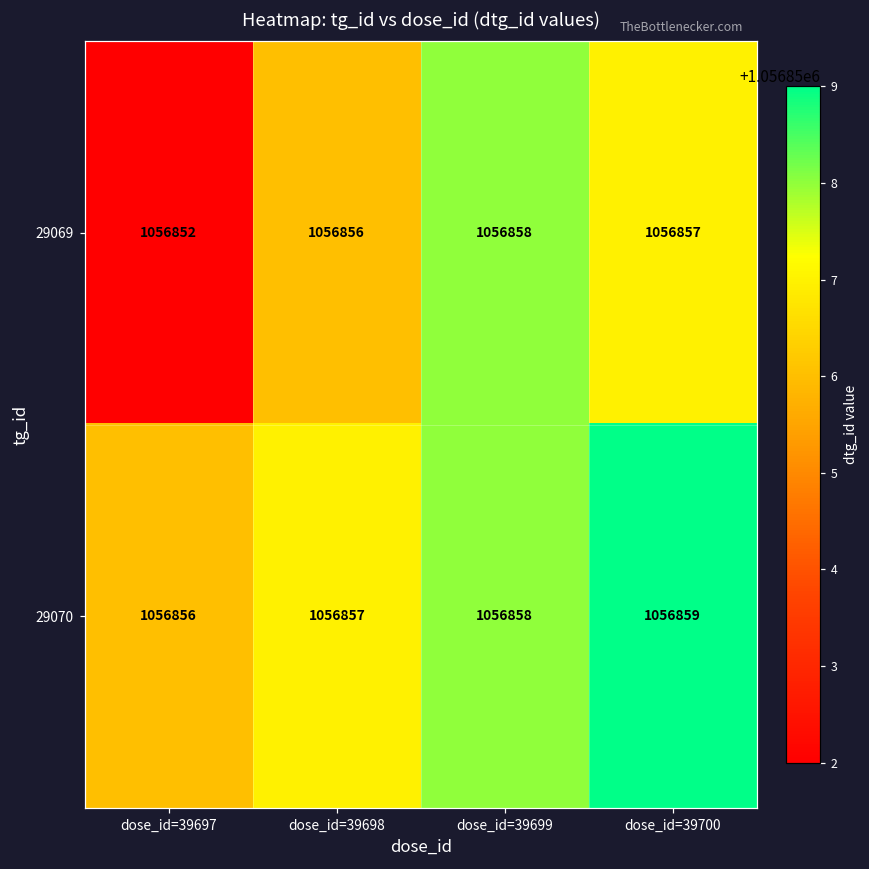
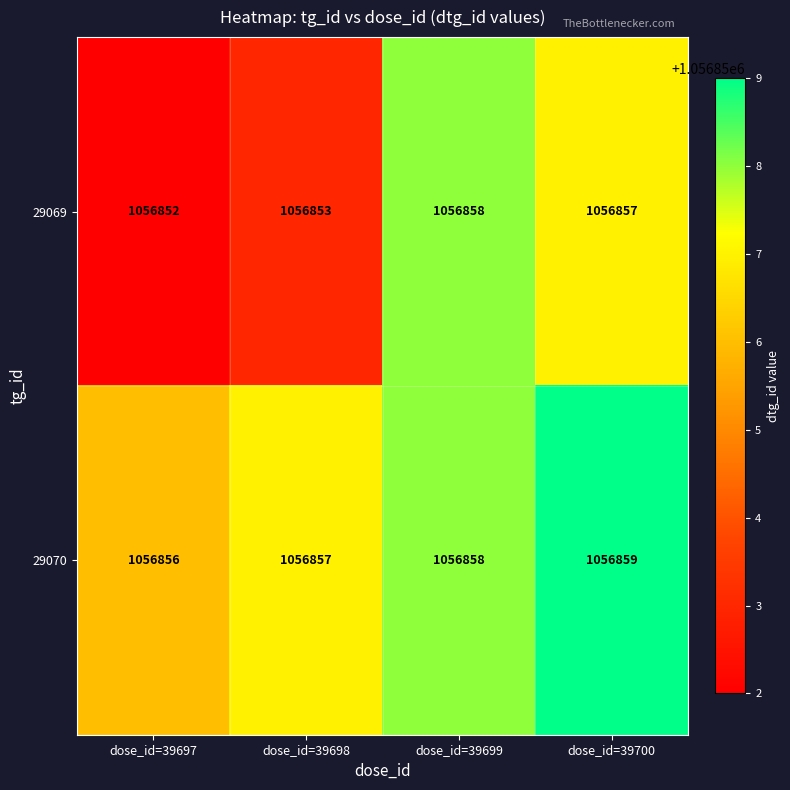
  {
    "29069": {
      "dose_id=39697": 1056852,
-     "dose_id=39698": 1056856,
+     "dose_id=39698": 1056853,
      "dose_id=39699": 1056858,
      "dose_id=39700": 1056857
    },
    "29070": {
      "dose_id=39697": 1056856,
      "dose_id=39698": 1056857,
      "dose_id=39699": 1056858,
      "dose_id=39700": 1056859
    }
  }
